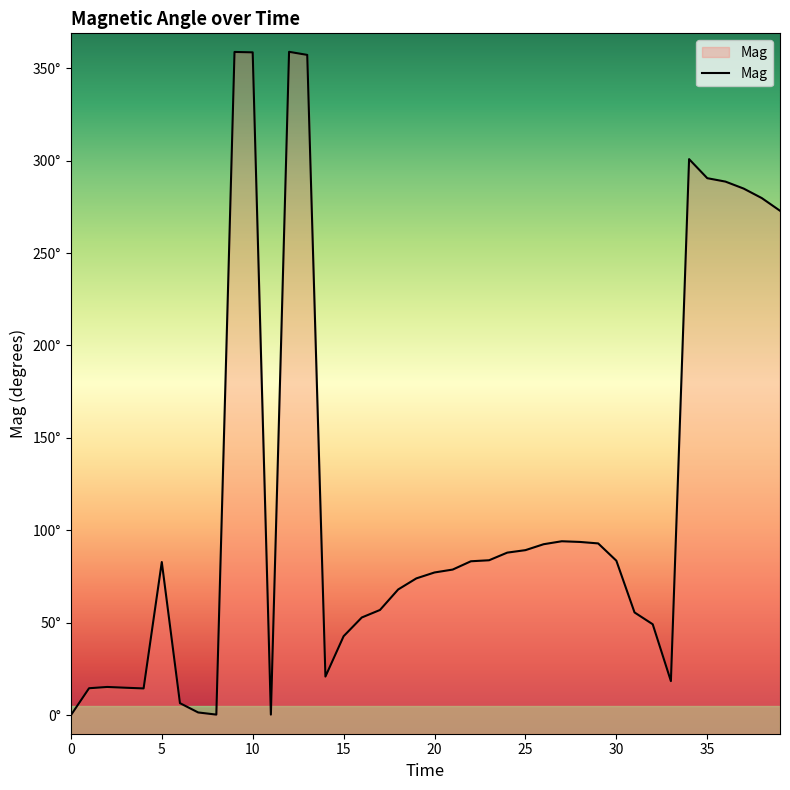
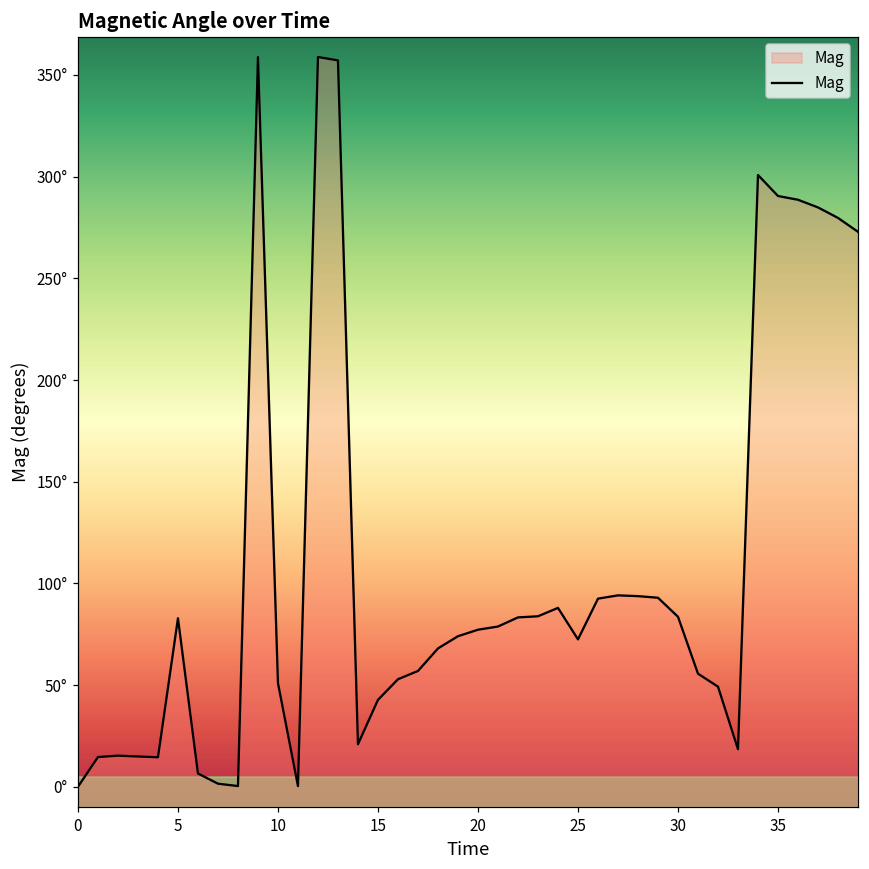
  {
    "5": "83°",
-   "10": "359°",
+   "10": "51°",
    "15": "43°",
    "20": "77°",
-   "25": "89°",
+   "25": "72°",
    "30": "84°",
    "35": "290°"
  }
